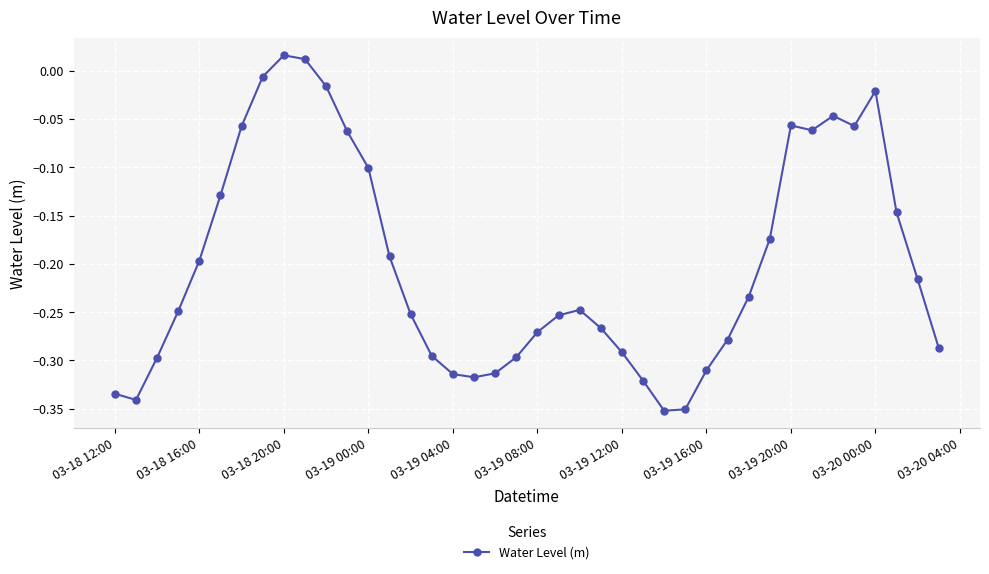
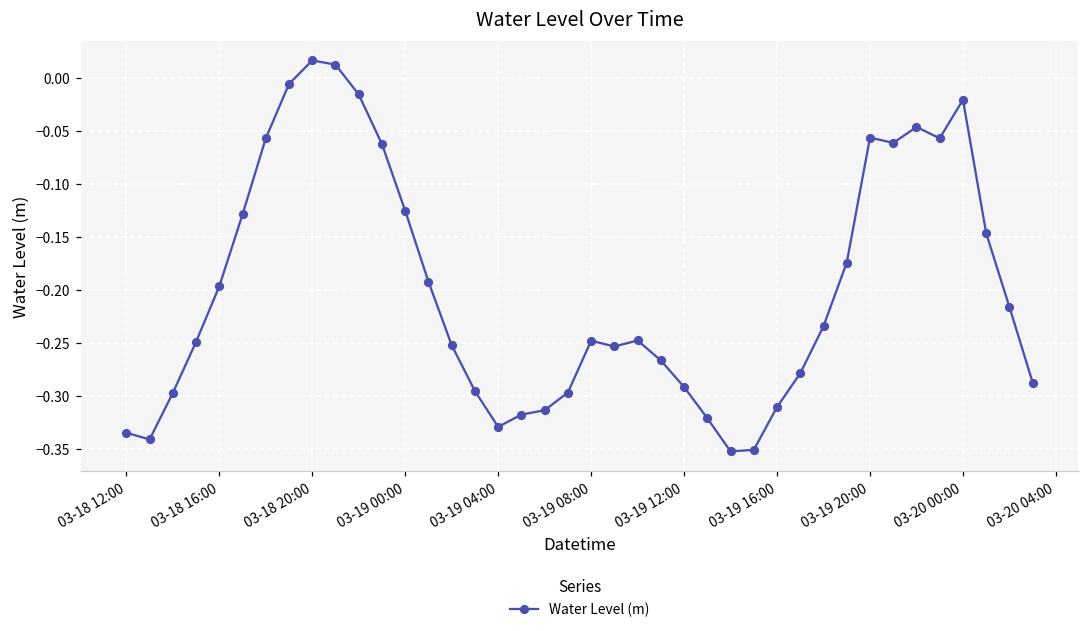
  {
    "03-18 12:00": -0.33,
    "03-18 16:00": -0.20,
    "03-18 20:00": 0.02,
-   "03-19 00:00": -0.10,
-   "03-19 04:00": -0.31,
-   "03-19 08:00": -0.27,
+   "03-19 00:00": -0.13,
+   "03-19 04:00": -0.33,
+   "03-19 08:00": -0.25,
    "03-19 12:00": -0.29,
    "03-19 16:00": -0.31,
    "03-19 20:00": -0.06,
    "03-20 00:00": -0.02
  }
